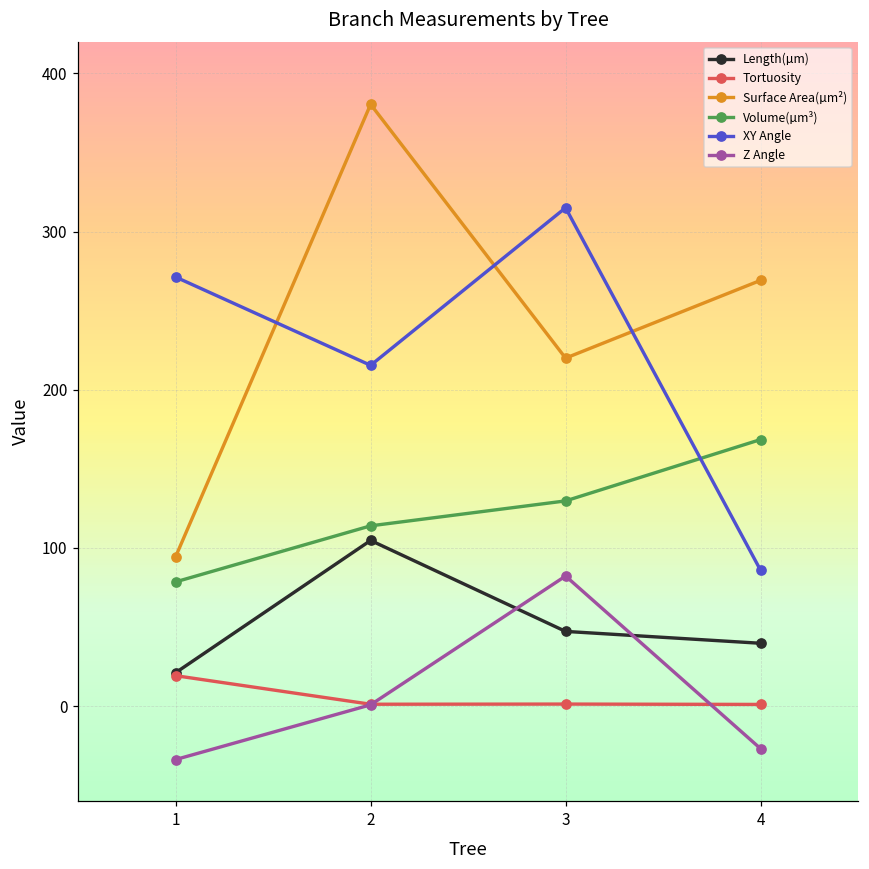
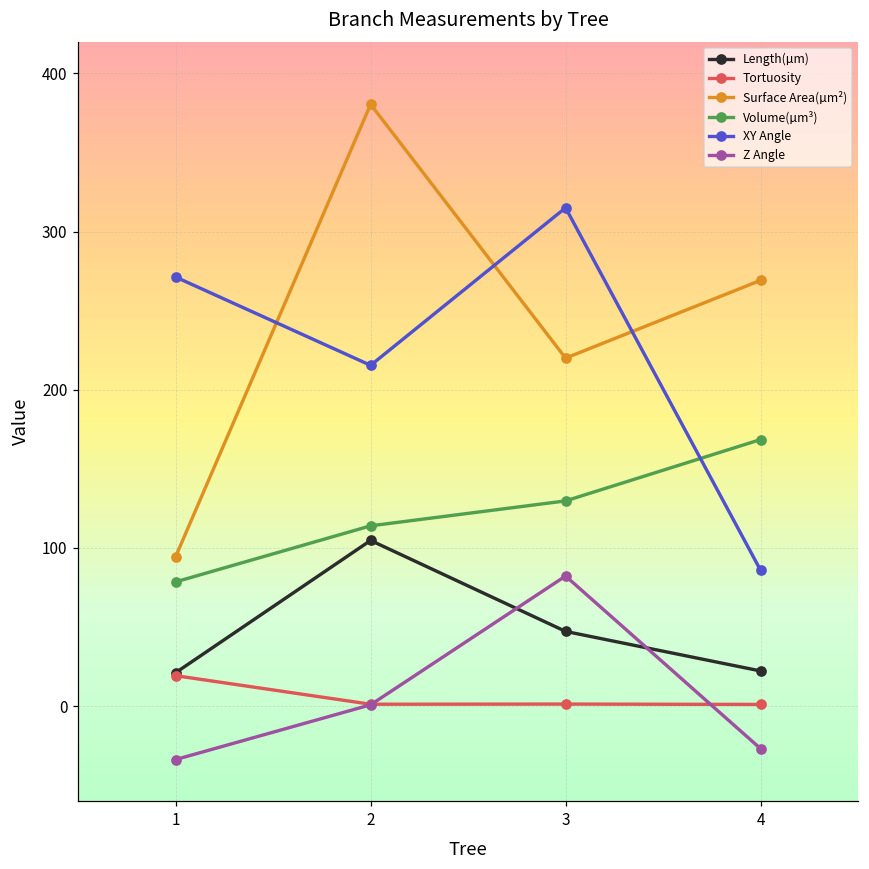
  {
    "Length(µm)": {
      "1": 21,
      "2": 105,
      "3": 47,
-     "4": 40
+     "4": 22
    },
    "Tortuosity": {
      "1": 19,
      "3": 1,
      "4": 1
    },
    "Surface Area(µm²)": {
      "1": 94,
      "2": 380,
      "3": 220,
      "4": 269
    },
    "Volume(µm³)": {
      "1": 79,
      "2": 114,
      "3": 130,
      "4": 168
    },
    "XY Angle": {
      "1": 271,
      "2": 215,
      "3": 315,
      "4": 86
    },
    "Z Angle": {
      "1": -34,
      "3": 82,
      "4": -27
    }
  }
